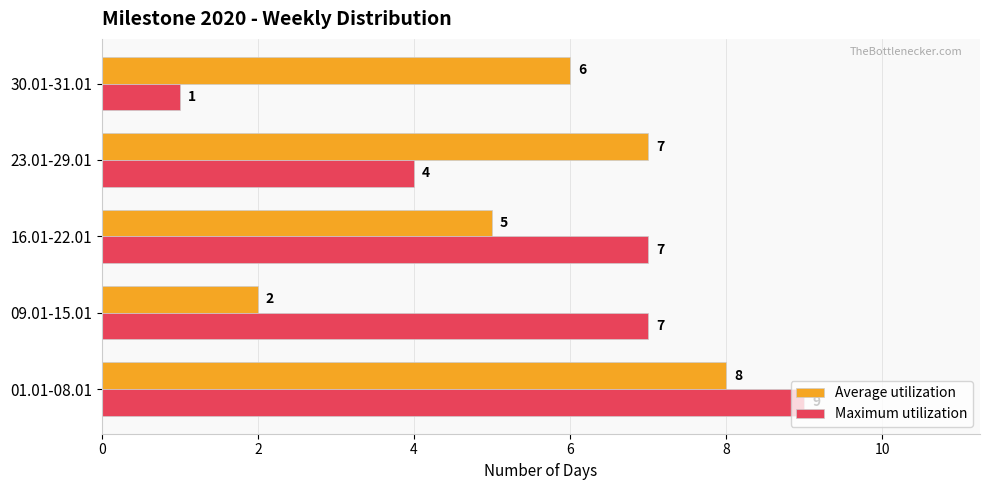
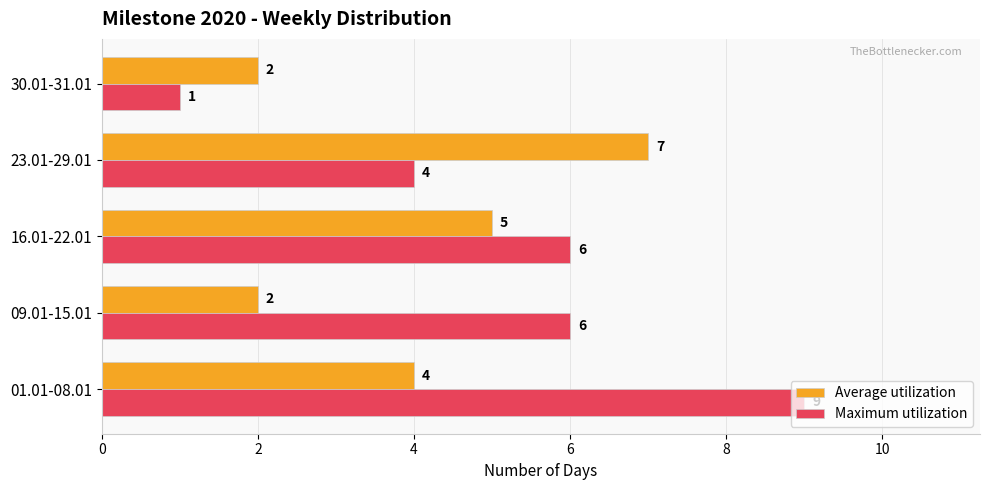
  {
    "Average utilization": {
-     "30.01-31.01": 6,
+     "30.01-31.01": 2,
      "23.01-29.01": 7,
      "16.01-22.01": 5,
      "09.01-15.01": 2,
-     "01.01-08.01": 8
+     "01.01-08.01": 4
    },
    "Maximum utilization": {
      "30.01-31.01": 1,
      "23.01-29.01": 4,
-     "16.01-22.01": 7,
-     "09.01-15.01": 7
+     "16.01-22.01": 6,
+     "09.01-15.01": 6
    }
  }
